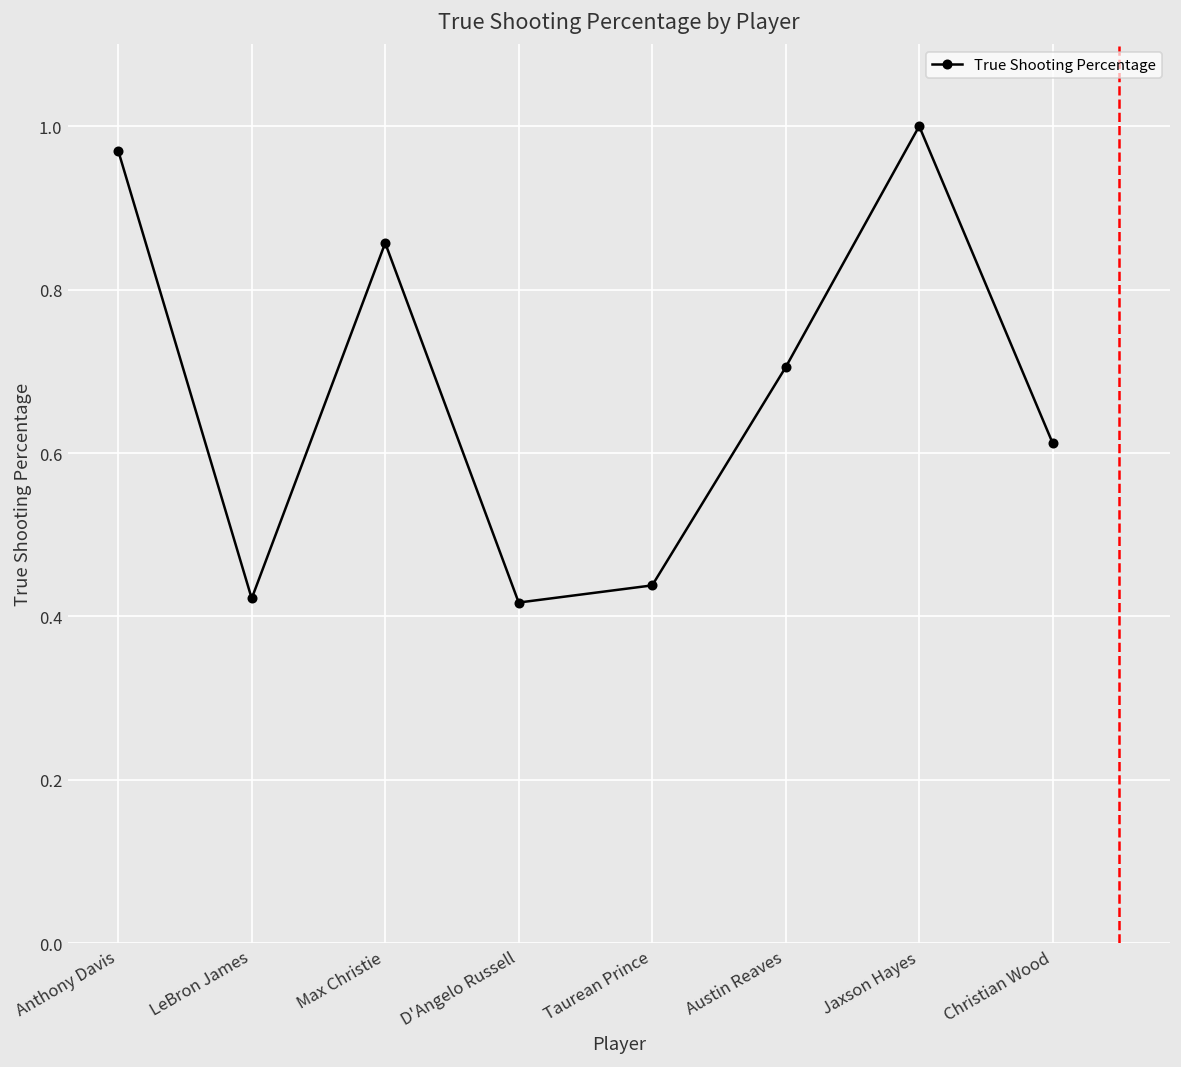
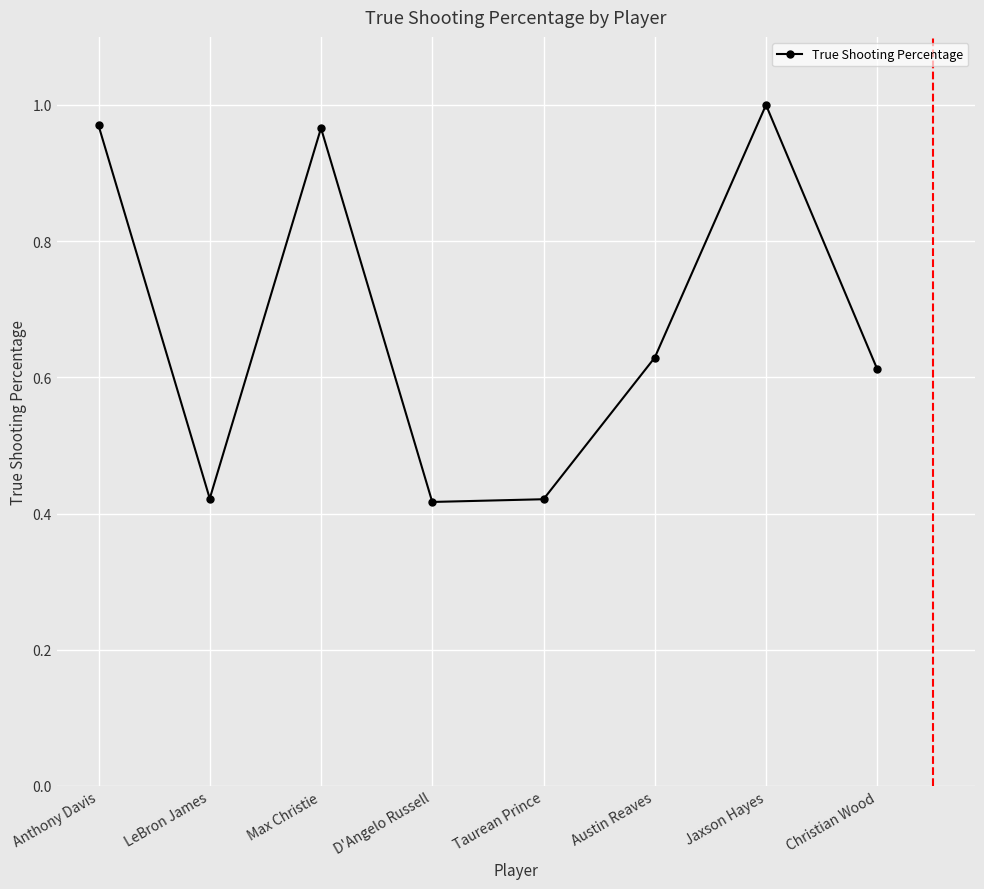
  {
    "Anthony Davis": 0.97,
    "LeBron James": 0.42,
-   "Max Christie": 0.86,
+   "Max Christie": 0.97,
    "D'Angelo Russell": 0.42,
-   "Taurean Prince": 0.44,
-   "Austin Reaves": 0.71,
+   "Taurean Prince": 0.42,
+   "Austin Reaves": 0.63,
    "Jaxson Hayes": 1.00,
    "Christian Wood": 0.61
  }
